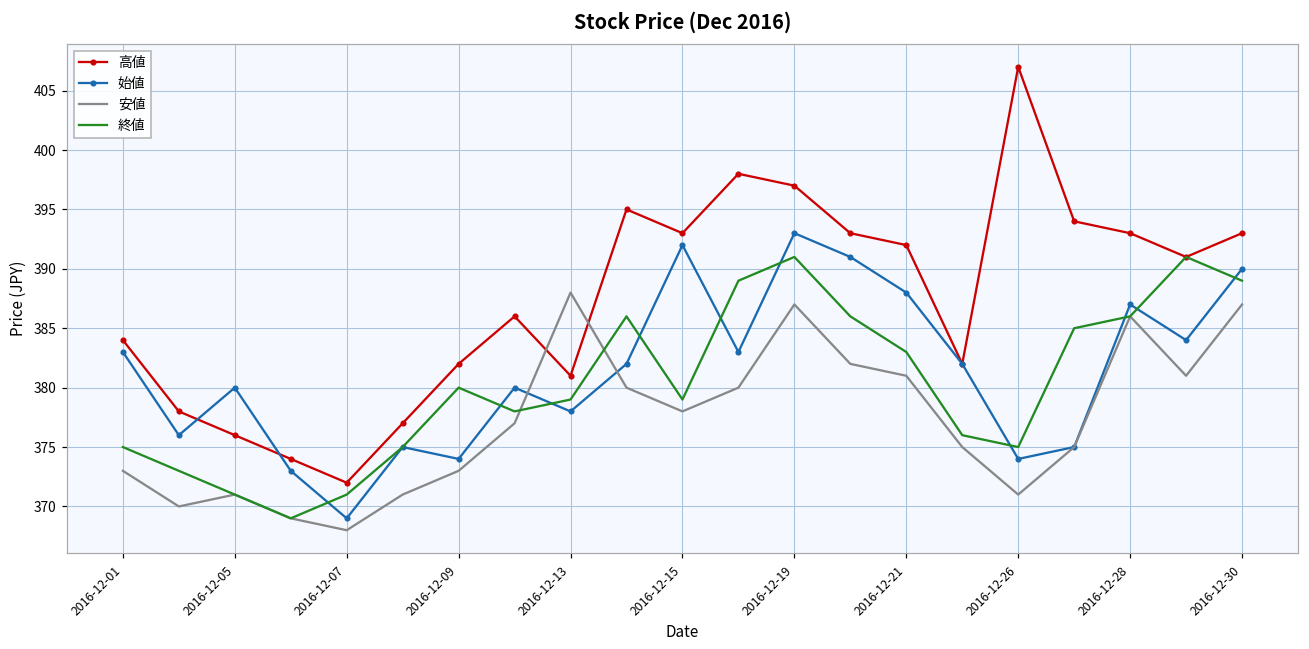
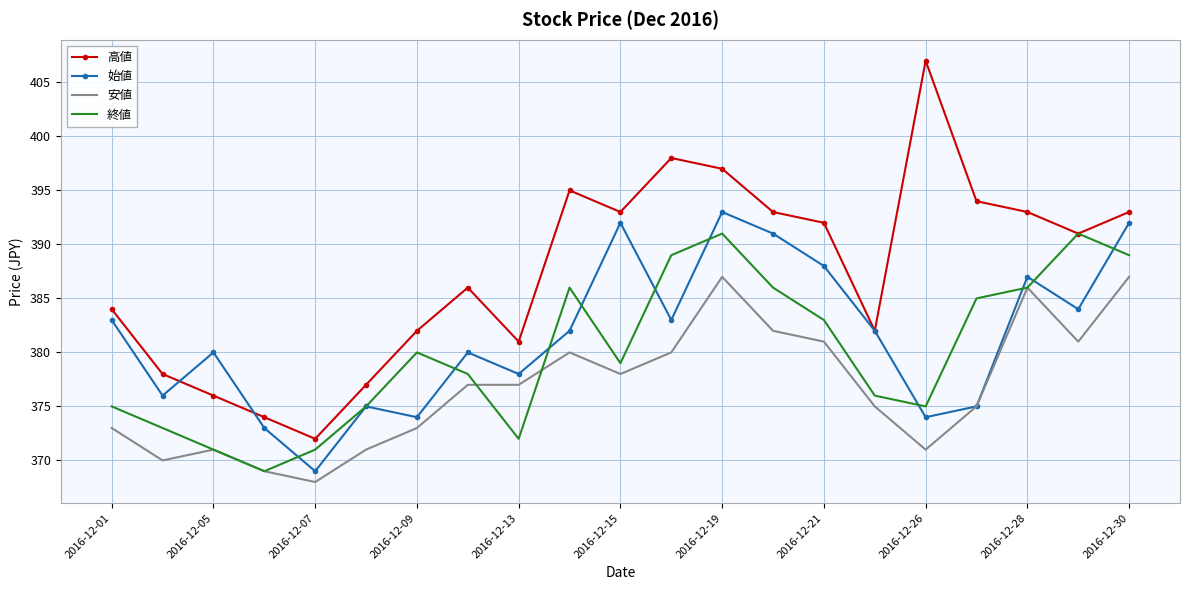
  {
    "高値": {
      "2016-12-01": 384,
      "2016-12-05": 376,
      "2016-12-07": 372,
      "2016-12-09": 382,
      "2016-12-13": 381,
      "2016-12-15": 393,
      "2016-12-19": 397,
      "2016-12-21": 392,
      "2016-12-26": 407,
      "2016-12-28": 393,
      "2016-12-30": 393
    },
    "始値": {
      "2016-12-01": 383,
      "2016-12-05": 380,
      "2016-12-07": 369,
      "2016-12-09": 374,
      "2016-12-13": 378,
      "2016-12-15": 392,
      "2016-12-19": 393,
      "2016-12-21": 388,
      "2016-12-26": 374,
      "2016-12-28": 387,
-     "2016-12-30": 390
+     "2016-12-30": 392
    },
    "安値": {
      "2016-12-01": 373,
      "2016-12-07": 368,
      "2016-12-09": 373,
-     "2016-12-13": 388,
+     "2016-12-13": 377,
      "2016-12-15": 378,
      "2016-12-19": 387,
      "2016-12-21": 381,
      "2016-12-26": 371,
      "2016-12-30": 387
    },
    "終値": {
      "2016-12-01": 375,
      "2016-12-07": 371,
      "2016-12-09": 380,
-     "2016-12-13": 379,
+     "2016-12-13": 372,
      "2016-12-15": 379,
      "2016-12-19": 391,
      "2016-12-21": 383,
      "2016-12-26": 375,
      "2016-12-30": 389
    }
  }
